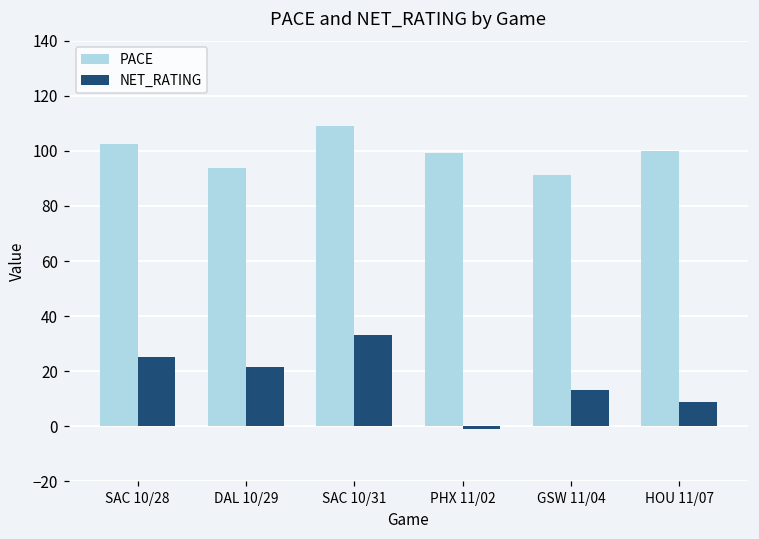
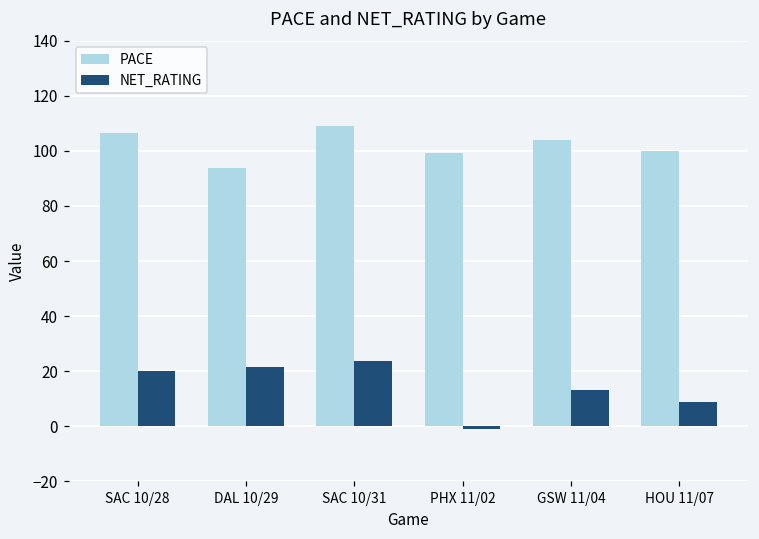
  {
    "PACE": {
-     "SAC 10/28": 103,
+     "SAC 10/28": 106,
      "DAL 10/29": 94,
      "SAC 10/31": 109,
      "PHX 11/02": 99,
-     "GSW 11/04": 91,
+     "GSW 11/04": 104,
      "HOU 11/07": 100
    },
    "NET_RATING": {
-     "SAC 10/28": 25,
+     "SAC 10/28": 20,
      "DAL 10/29": 22,
-     "SAC 10/31": 33,
+     "SAC 10/31": 24,
      "GSW 11/04": 13,
      "HOU 11/07": 9
    }
  }
